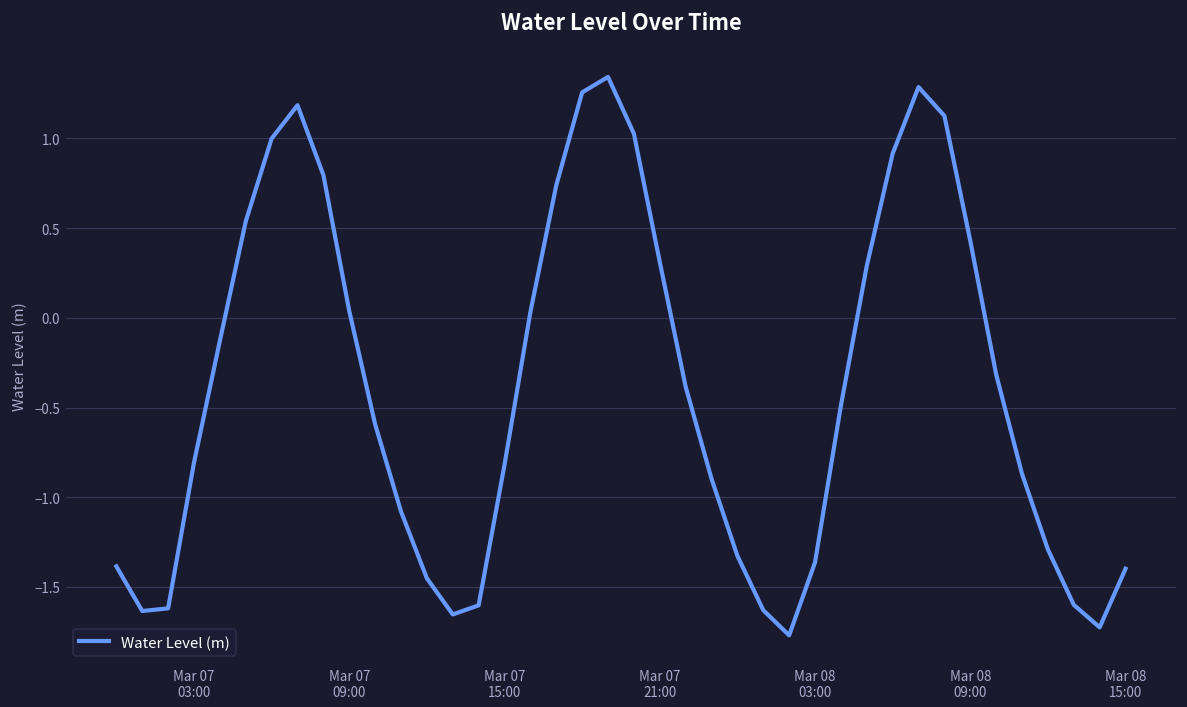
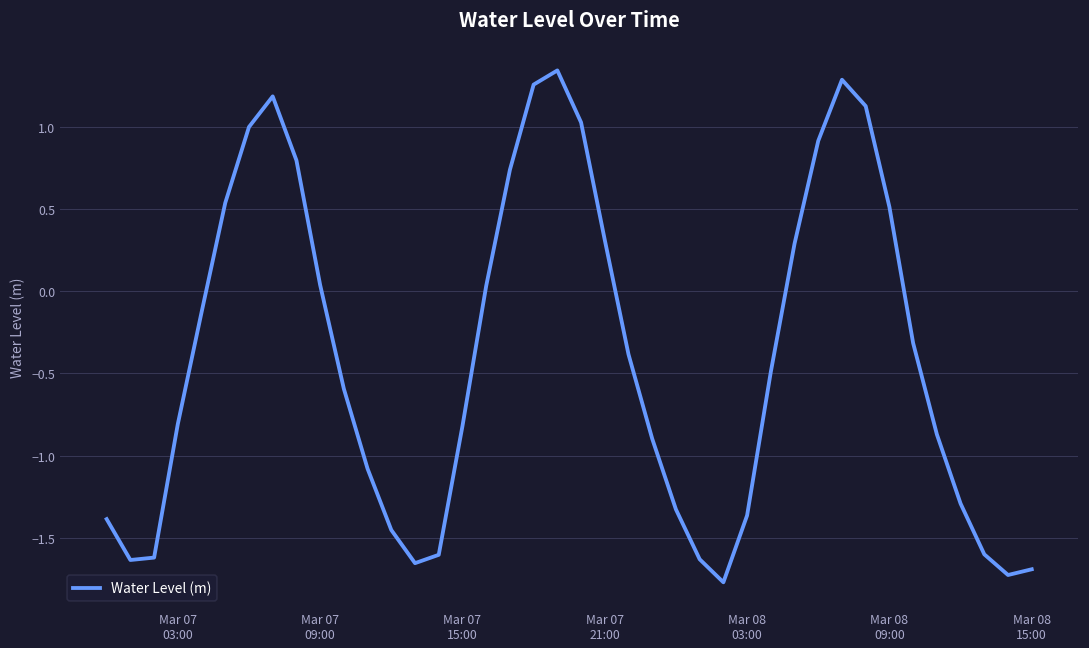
  {
    "Mar 07 03:00": -0.81,
    "Mar 07 09:00": 0.04,
    "Mar 07 15:00": -0.82,
    "Mar 07 21:00": 0.31,
    "Mar 08 03:00": -1.36,
-   "Mar 08 09:00": 0.43,
-   "Mar 08 15:00": -1.40
+   "Mar 08 09:00": 0.51,
+   "Mar 08 15:00": -1.69
  }
